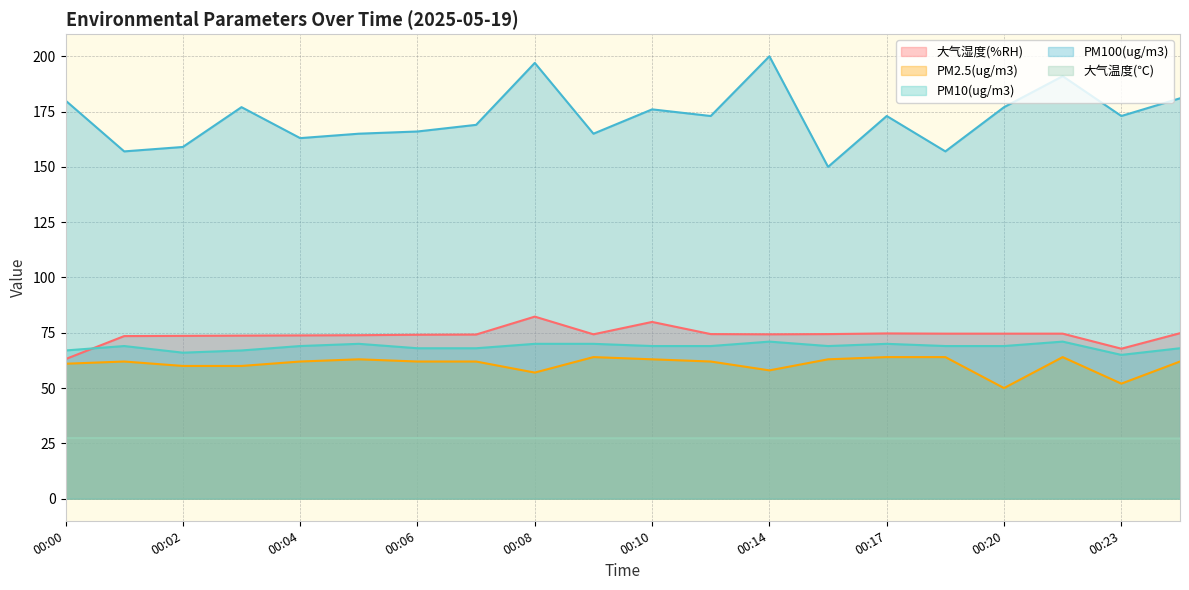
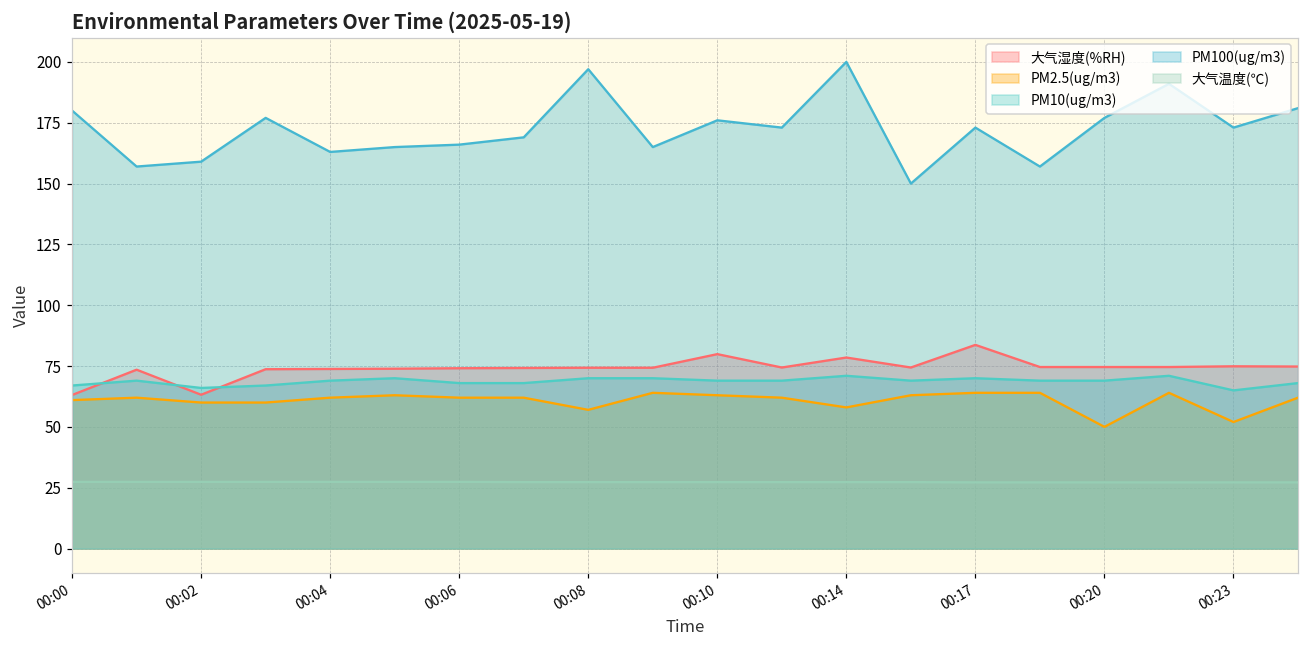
  {
    "大气湿度(%RH)": {
      "00:00": 63,
-     "00:02": 74,
+     "00:02": 63,
      "00:04": 74,
      "00:06": 74,
-     "00:08": 82,
+     "00:08": 74,
      "00:10": 80,
-     "00:14": 74,
-     "00:17": 75,
+     "00:14": 79,
+     "00:17": 84,
      "00:20": 75,
-     "00:23": 68
+     "00:23": 75
    },
    "PM2.5(ug/m3)": {
      "00:00": 61,
      "00:02": 60,
      "00:04": 62,
      "00:06": 62,
      "00:08": 57,
      "00:10": 63,
      "00:14": 58,
      "00:17": 64,
      "00:20": 50,
      "00:23": 52
    }
  }
